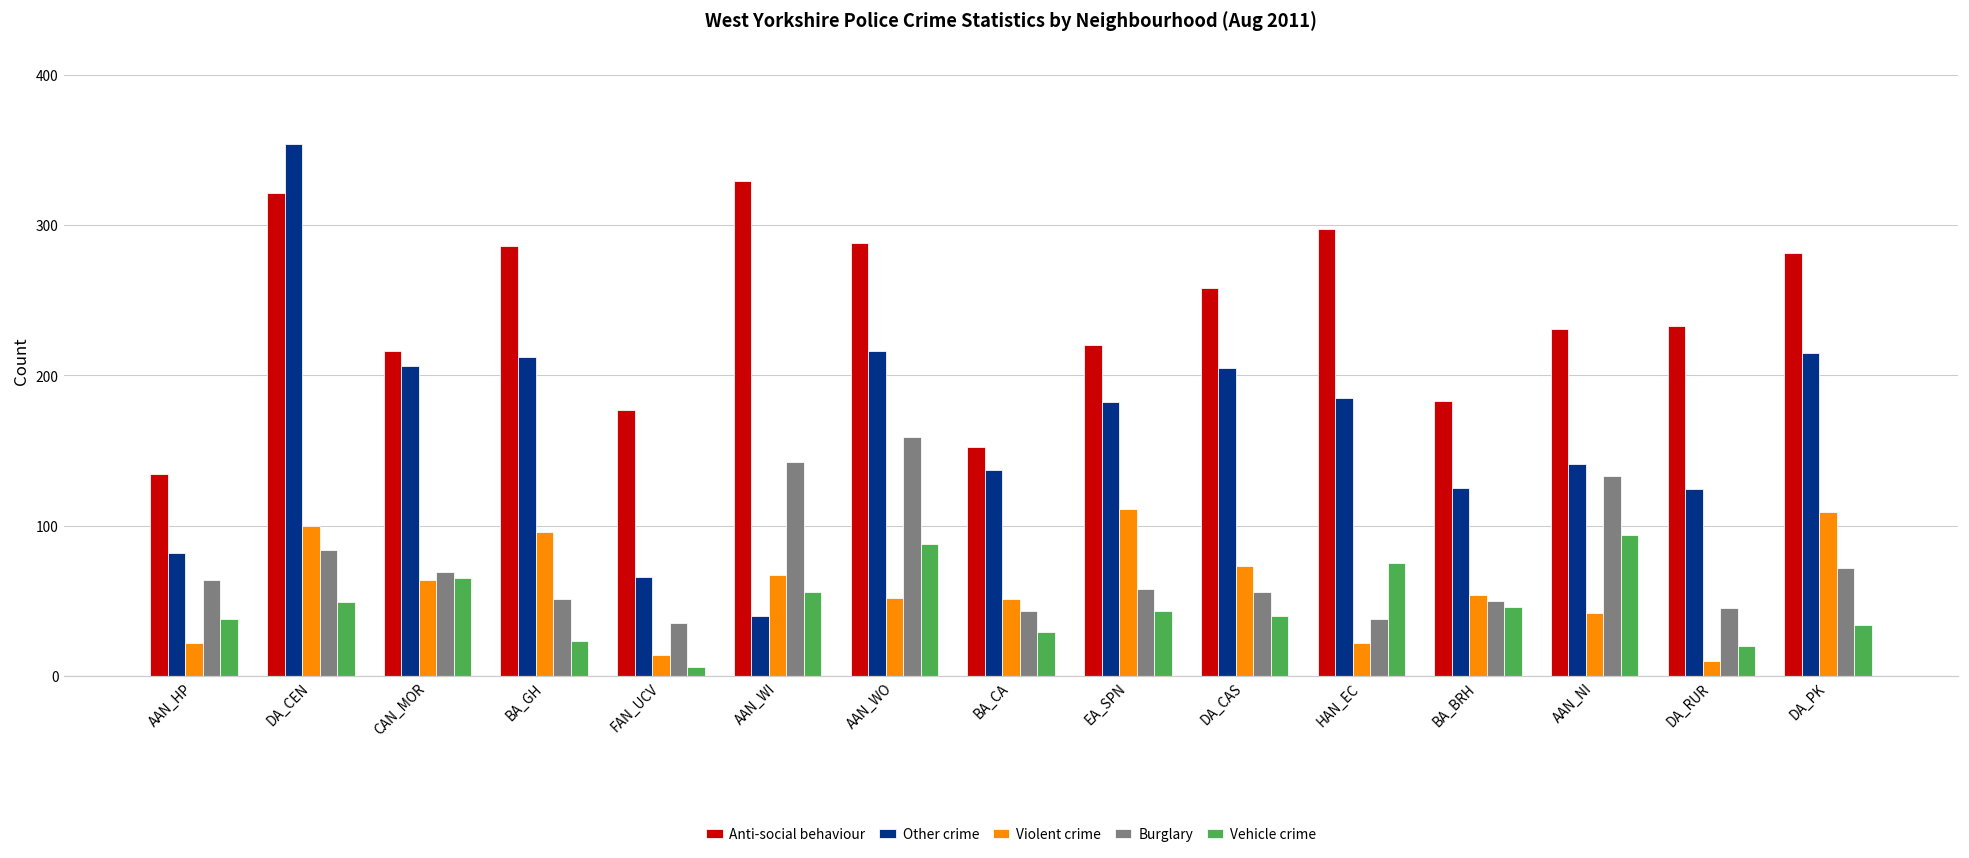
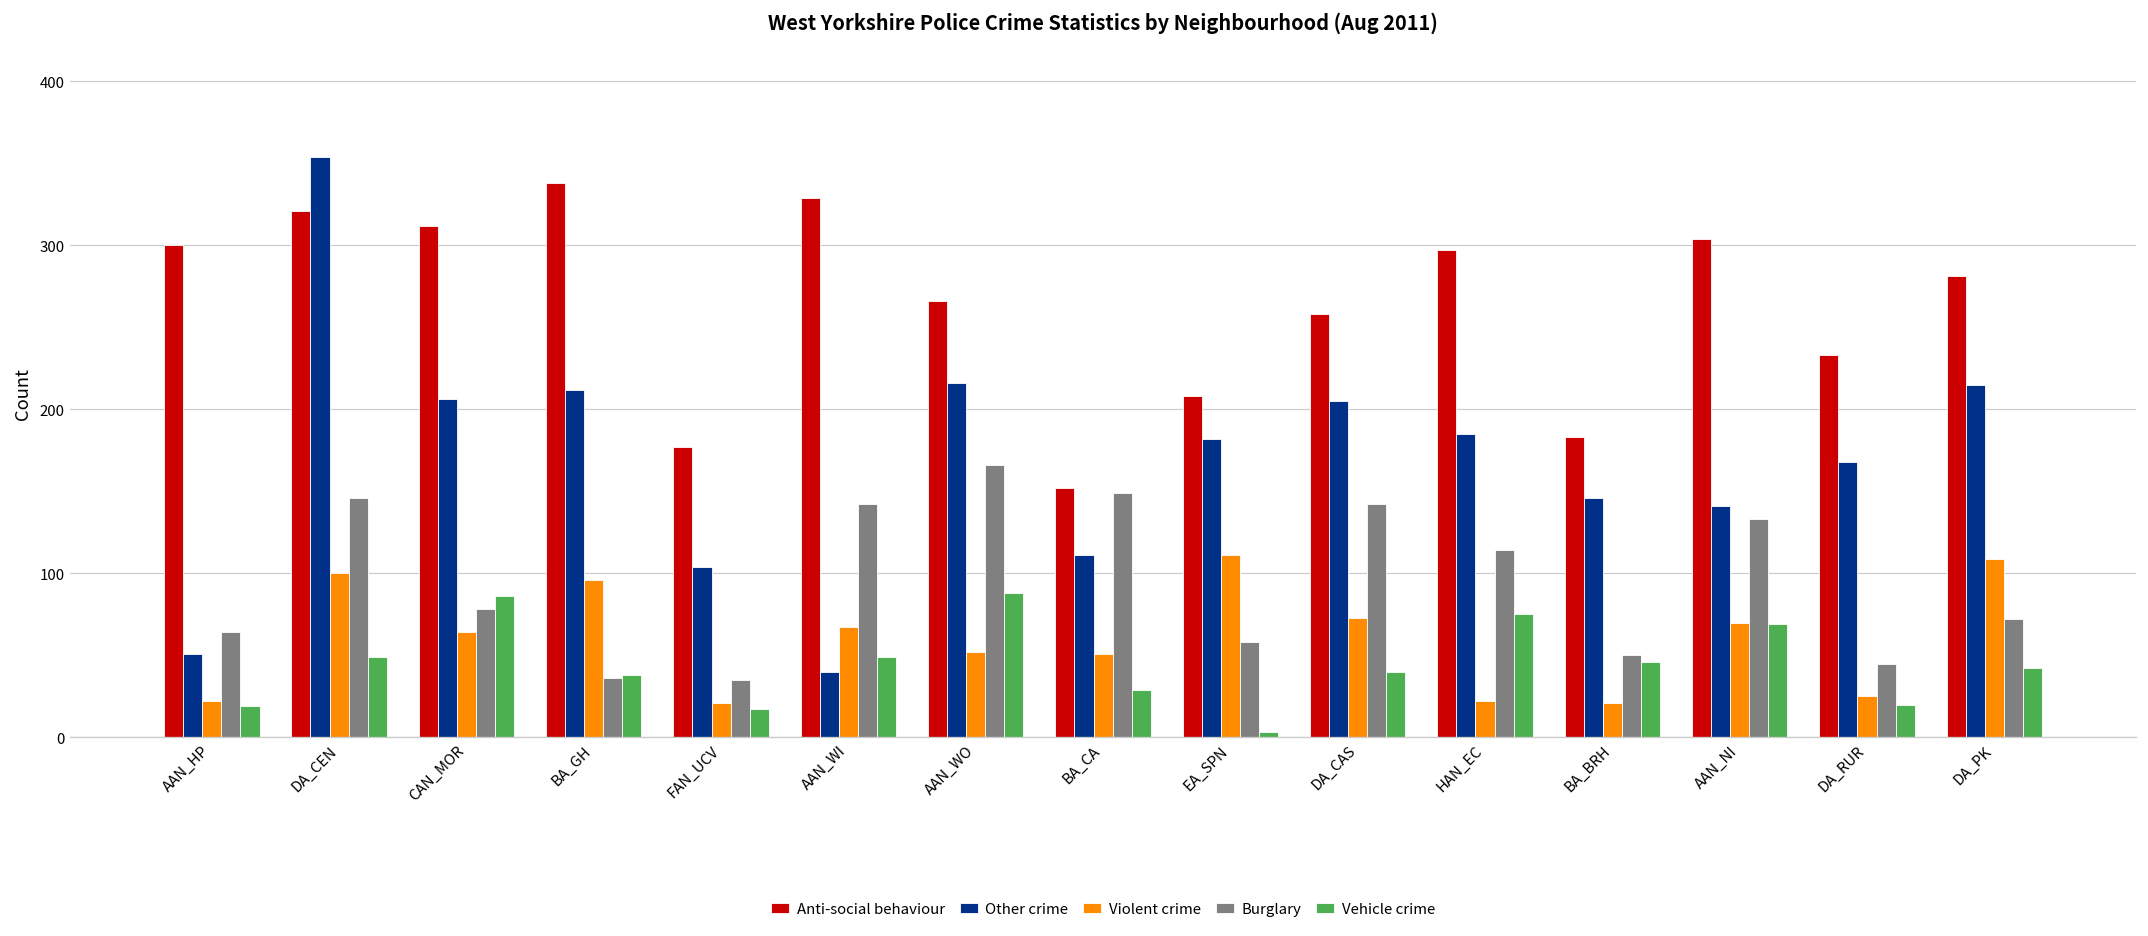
  {
    "Anti-social behaviour": {
-     "AAN_HP": 134,
+     "AAN_HP": 300,
      "DA_CEN": 321,
-     "CAN_MOR": 216,
-     "BA_GH": 286,
+     "CAN_MOR": 312,
+     "BA_GH": 338,
      "FAN_UCV": 177,
      "AAN_WI": 329,
-     "AAN_WO": 288,
+     "AAN_WO": 266,
      "BA_CA": 152,
-     "EA_SPN": 220,
+     "EA_SPN": 208,
      "DA_CAS": 258,
      "HAN_EC": 297,
      "BA_BRH": 183,
-     "AAN_NI": 231,
+     "AAN_NI": 304,
      "DA_RUR": 233,
      "DA_PK": 281
    },
    "Other crime": {
-     "AAN_HP": 82,
+     "AAN_HP": 51,
      "DA_CEN": 354,
      "CAN_MOR": 206,
      "BA_GH": 212,
-     "FAN_UCV": 66,
+     "FAN_UCV": 104,
      "AAN_WI": 40,
      "AAN_WO": 216,
-     "BA_CA": 137,
+     "BA_CA": 111,
      "EA_SPN": 182,
      "DA_CAS": 205,
      "HAN_EC": 185,
-     "BA_BRH": 125,
+     "BA_BRH": 146,
      "AAN_NI": 141,
-     "DA_RUR": 124,
+     "DA_RUR": 168,
      "DA_PK": 215
    },
    "Violent crime": {
      "AAN_HP": 22,
      "DA_CEN": 100,
      "CAN_MOR": 64,
      "BA_GH": 96,
-     "FAN_UCV": 14,
+     "FAN_UCV": 21,
      "AAN_WI": 67,
      "AAN_WO": 52,
      "BA_CA": 51,
      "EA_SPN": 111,
      "DA_CAS": 73,
      "HAN_EC": 22,
-     "BA_BRH": 54,
-     "AAN_NI": 42,
-     "DA_RUR": 10,
+     "BA_BRH": 21,
+     "AAN_NI": 70,
+     "DA_RUR": 25,
      "DA_PK": 109
    },
    "Burglary": {
      "AAN_HP": 64,
-     "DA_CEN": 84,
-     "CAN_MOR": 69,
-     "BA_GH": 51,
+     "DA_CEN": 146,
+     "CAN_MOR": 78,
+     "BA_GH": 36,
      "FAN_UCV": 35,
      "AAN_WI": 142,
-     "AAN_WO": 159,
-     "BA_CA": 43,
+     "AAN_WO": 166,
+     "BA_CA": 149,
      "EA_SPN": 58,
-     "DA_CAS": 56,
-     "HAN_EC": 38,
+     "DA_CAS": 142,
+     "HAN_EC": 114,
      "BA_BRH": 50,
      "AAN_NI": 133,
      "DA_RUR": 45,
      "DA_PK": 72
    },
    "Vehicle crime": {
-     "AAN_HP": 38,
+     "AAN_HP": 19,
      "DA_CEN": 49,
-     "CAN_MOR": 65,
-     "BA_GH": 23,
-     "FAN_UCV": 6,
-     "AAN_WI": 56,
+     "CAN_MOR": 86,
+     "BA_GH": 38,
+     "FAN_UCV": 17,
+     "AAN_WI": 49,
      "AAN_WO": 88,
      "BA_CA": 29,
-     "EA_SPN": 43,
+     "EA_SPN": 3,
      "DA_CAS": 40,
      "HAN_EC": 75,
      "BA_BRH": 46,
-     "AAN_NI": 94,
+     "AAN_NI": 69,
      "DA_RUR": 20,
-     "DA_PK": 34
+     "DA_PK": 42
    }
  }
